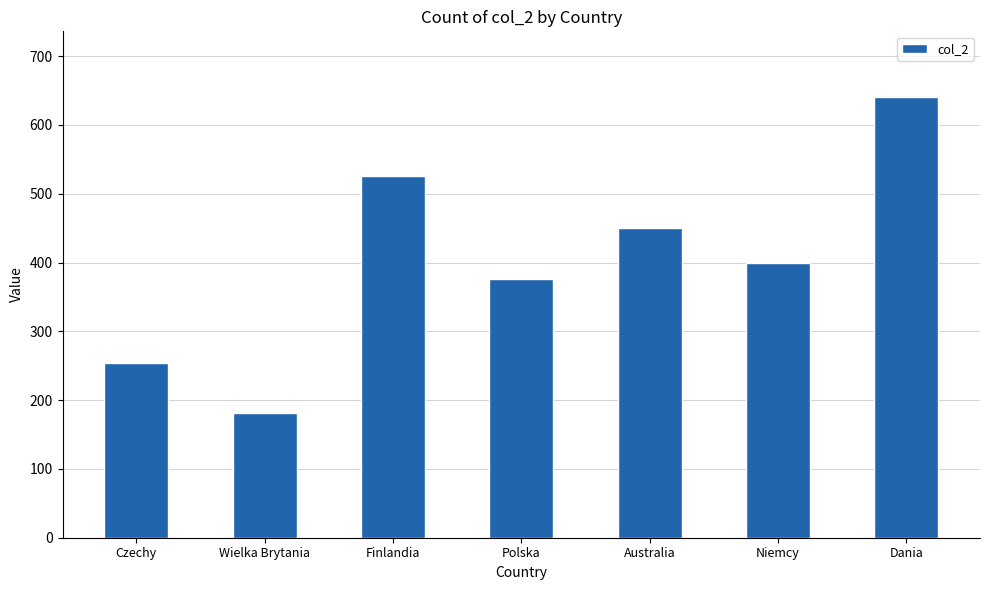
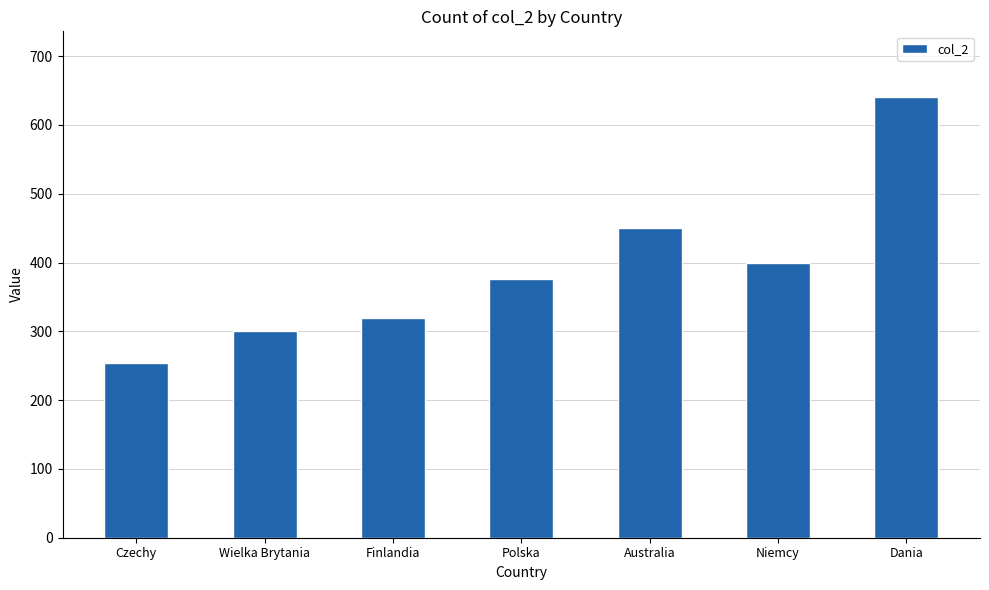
  {
    "Czechy": 250,
-   "Wielka Brytania": 180,
-   "Finlandia": 530,
+   "Wielka Brytania": 300,
+   "Finlandia": 320,
    "Polska": 380,
    "Australia": 450,
    "Niemcy": 400,
    "Dania": 640
  }
